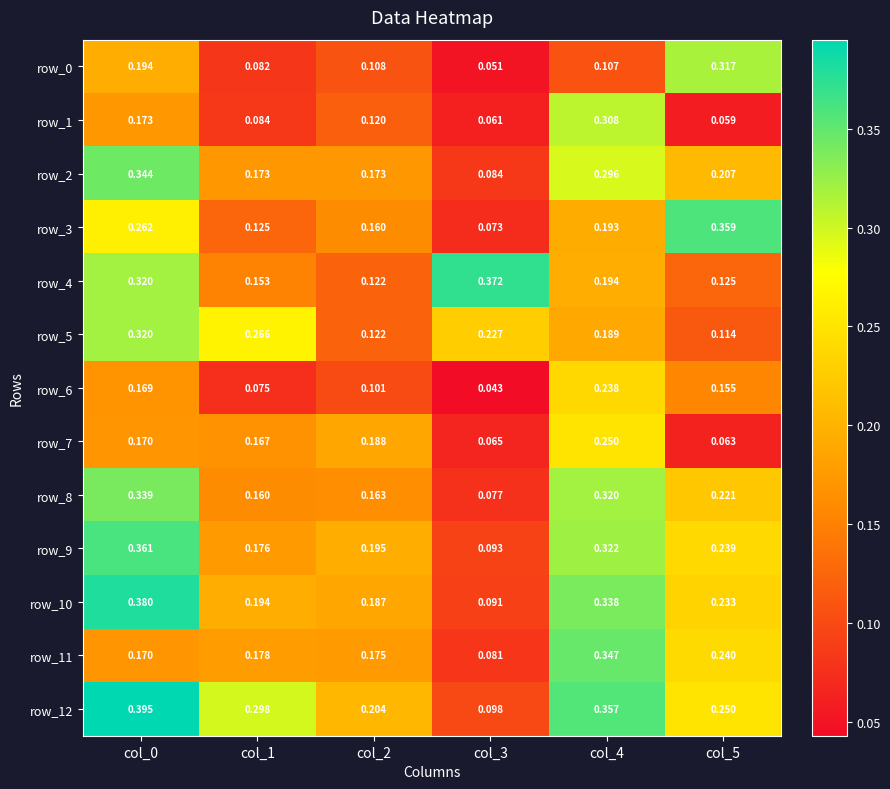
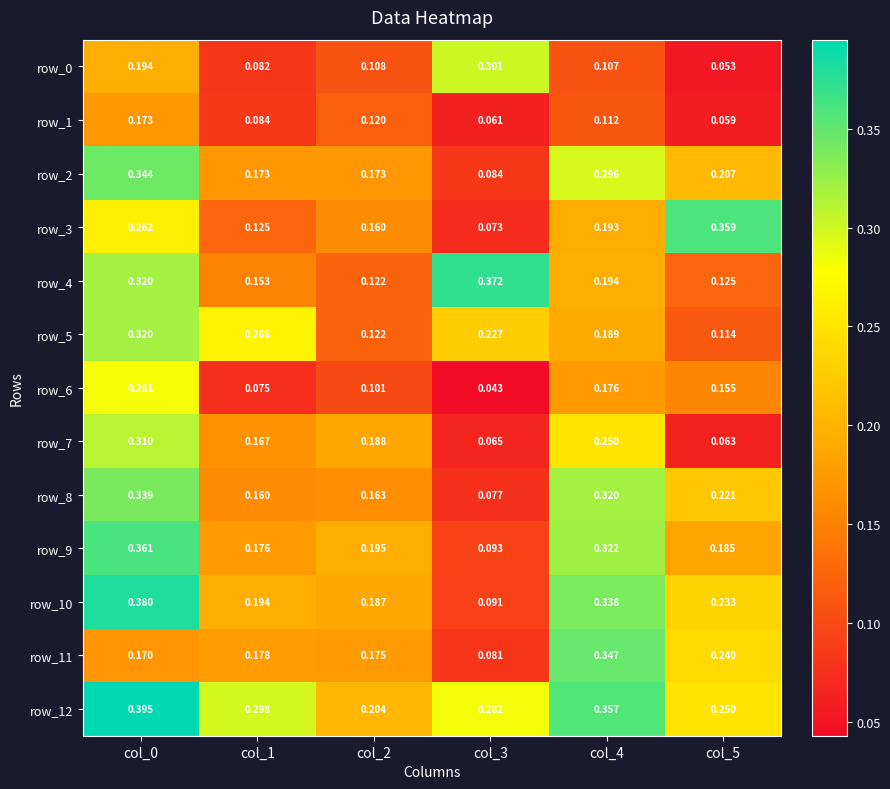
  {
    "row_0": {
      "col_0": 0.194,
      "col_1": 0.082,
      "col_2": 0.108,
-     "col_3": 0.051,
+     "col_3": 0.301,
      "col_4": 0.107,
-     "col_5": 0.317
+     "col_5": 0.053
    },
    "row_1": {
      "col_0": 0.173,
      "col_1": 0.084,
      "col_2": 0.120,
      "col_3": 0.061,
-     "col_4": 0.308,
+     "col_4": 0.112,
      "col_5": 0.059
    },
    "row_2": {
      "col_0": 0.344,
      "col_1": 0.173,
      "col_2": 0.173,
      "col_3": 0.084,
      "col_4": 0.296,
      "col_5": 0.207
    },
    "row_3": {
      "col_0": 0.262,
      "col_1": 0.125,
      "col_2": 0.160,
      "col_3": 0.073,
      "col_4": 0.193,
      "col_5": 0.359
    },
    "row_4": {
      "col_0": 0.320,
      "col_1": 0.153,
      "col_2": 0.122,
      "col_3": 0.372,
      "col_4": 0.194,
      "col_5": 0.125
    },
    "row_5": {
      "col_0": 0.320,
      "col_1": 0.266,
      "col_2": 0.122,
      "col_3": 0.227,
      "col_4": 0.189,
      "col_5": 0.114
    },
    "row_6": {
-     "col_0": 0.169,
+     "col_0": 0.281,
      "col_1": 0.075,
      "col_2": 0.101,
      "col_3": 0.043,
-     "col_4": 0.238,
+     "col_4": 0.176,
      "col_5": 0.155
    },
    "row_7": {
-     "col_0": 0.170,
+     "col_0": 0.310,
      "col_1": 0.167,
      "col_2": 0.188,
      "col_3": 0.065,
      "col_4": 0.250,
      "col_5": 0.063
    },
    "row_8": {
      "col_0": 0.339,
      "col_1": 0.160,
      "col_2": 0.163,
      "col_3": 0.077,
      "col_4": 0.320,
      "col_5": 0.221
    },
    "row_9": {
      "col_0": 0.361,
      "col_1": 0.176,
      "col_2": 0.195,
      "col_3": 0.093,
      "col_4": 0.322,
-     "col_5": 0.239
+     "col_5": 0.185
    },
    "row_10": {
      "col_0": 0.380,
      "col_1": 0.194,
      "col_2": 0.187,
      "col_3": 0.091,
      "col_4": 0.338,
      "col_5": 0.233
    },
    "row_11": {
      "col_0": 0.170,
      "col_1": 0.178,
      "col_2": 0.175,
      "col_3": 0.081,
      "col_4": 0.347,
      "col_5": 0.240
    },
    "row_12": {
      "col_0": 0.395,
      "col_1": 0.298,
      "col_2": 0.204,
-     "col_3": 0.098,
+     "col_3": 0.282,
      "col_4": 0.357,
      "col_5": 0.250
    }
  }
